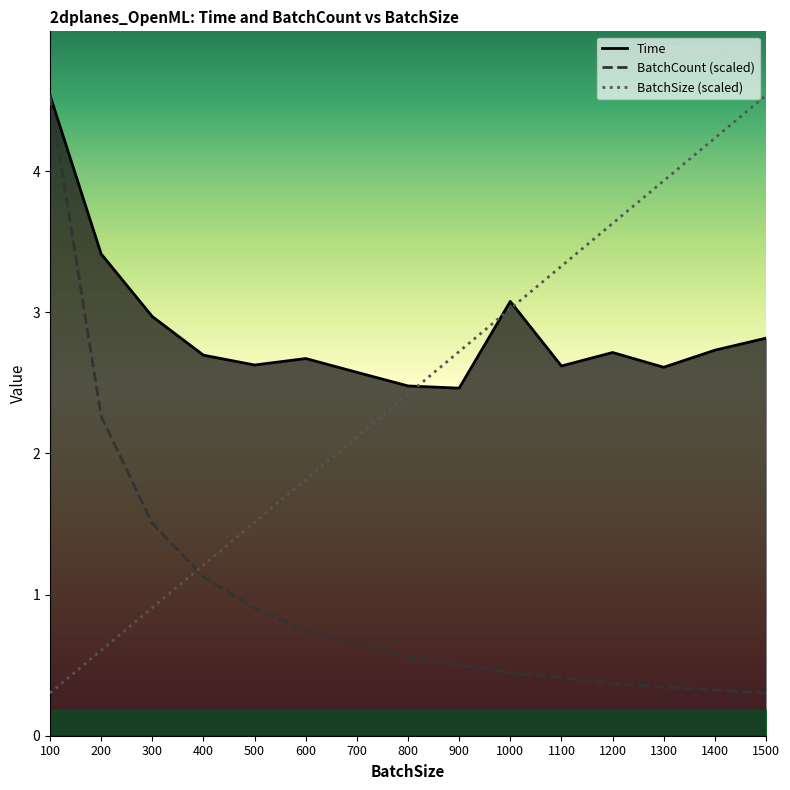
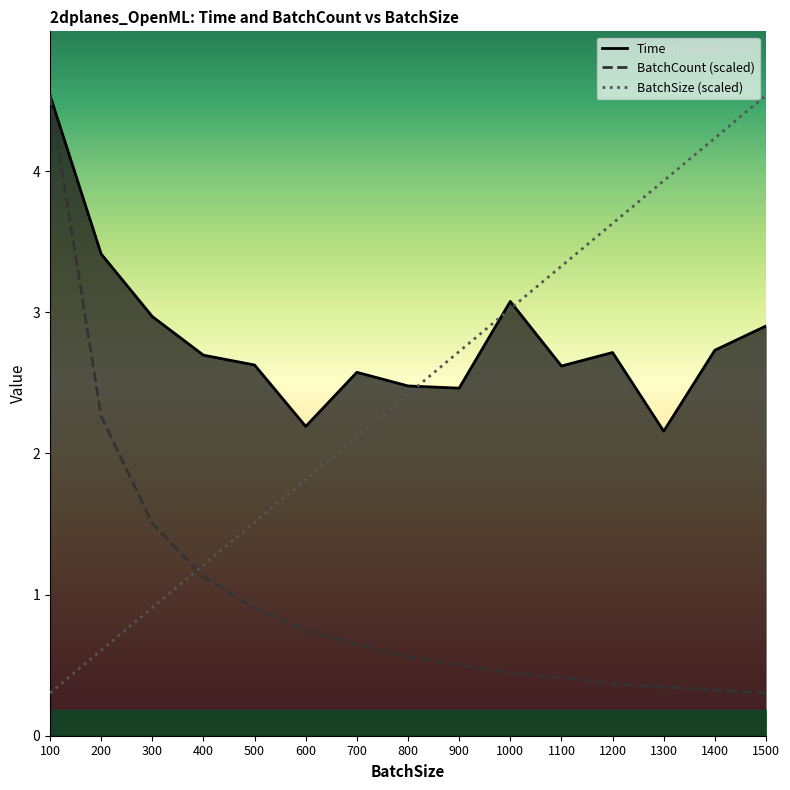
  {
    "Time": {
      "200": 3.41,
      "300": 2.97,
      "400": 2.70,
      "500": 2.63,
-     "600": 2.67,
+     "600": 2.19,
      "700": 2.57,
      "800": 2.48,
      "900": 2.46,
      "1000": 3.08,
      "1100": 2.62,
      "1200": 2.71,
-     "1300": 2.61,
+     "1300": 2.16,
      "1400": 2.73,
-     "1500": 2.82
+     "1500": 2.90
    }
  }
